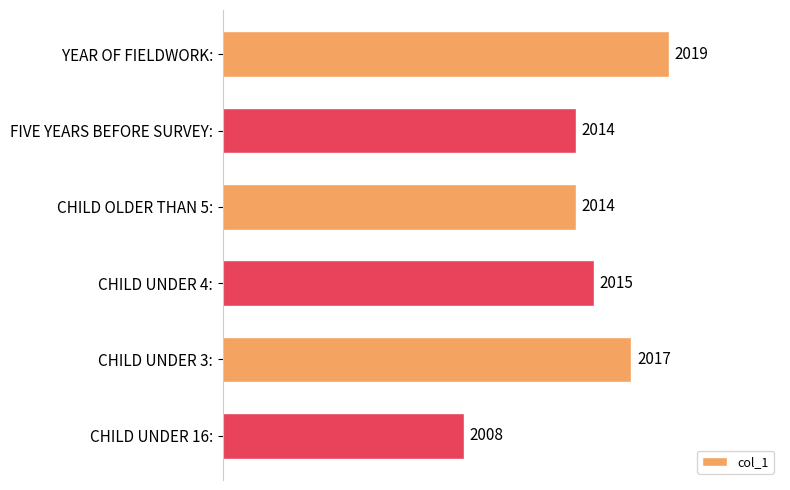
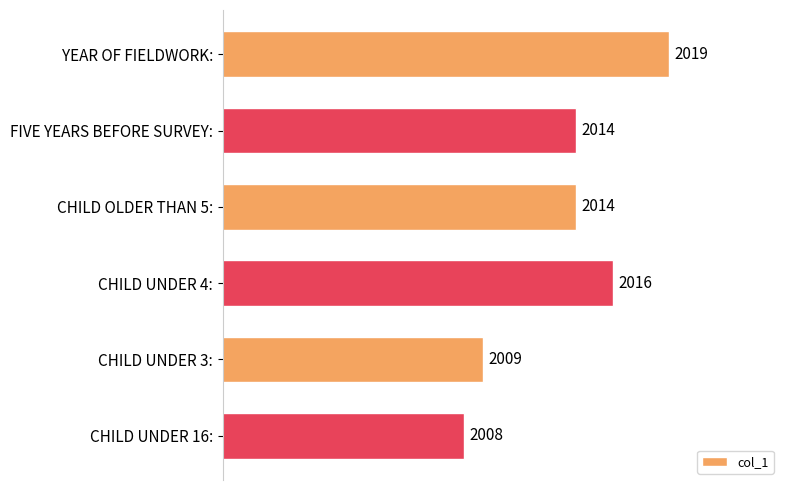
  {
    "YEAR OF FIELDWORK:": 2019,
    "FIVE YEARS BEFORE SURVEY:": 2014,
    "CHILD OLDER THAN 5:": 2014,
-   "CHILD UNDER 4:": 2015,
-   "CHILD UNDER 3:": 2017,
+   "CHILD UNDER 4:": 2016,
+   "CHILD UNDER 3:": 2009,
    "CHILD UNDER 16:": 2008
  }
